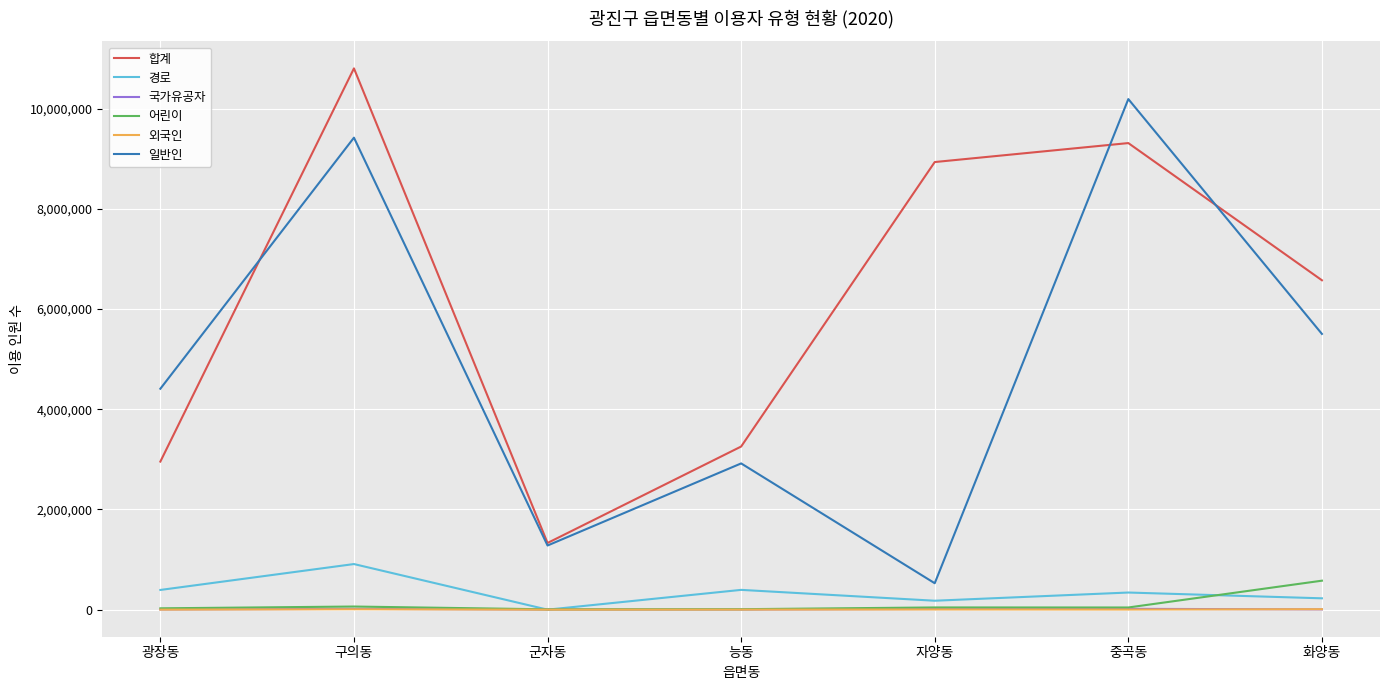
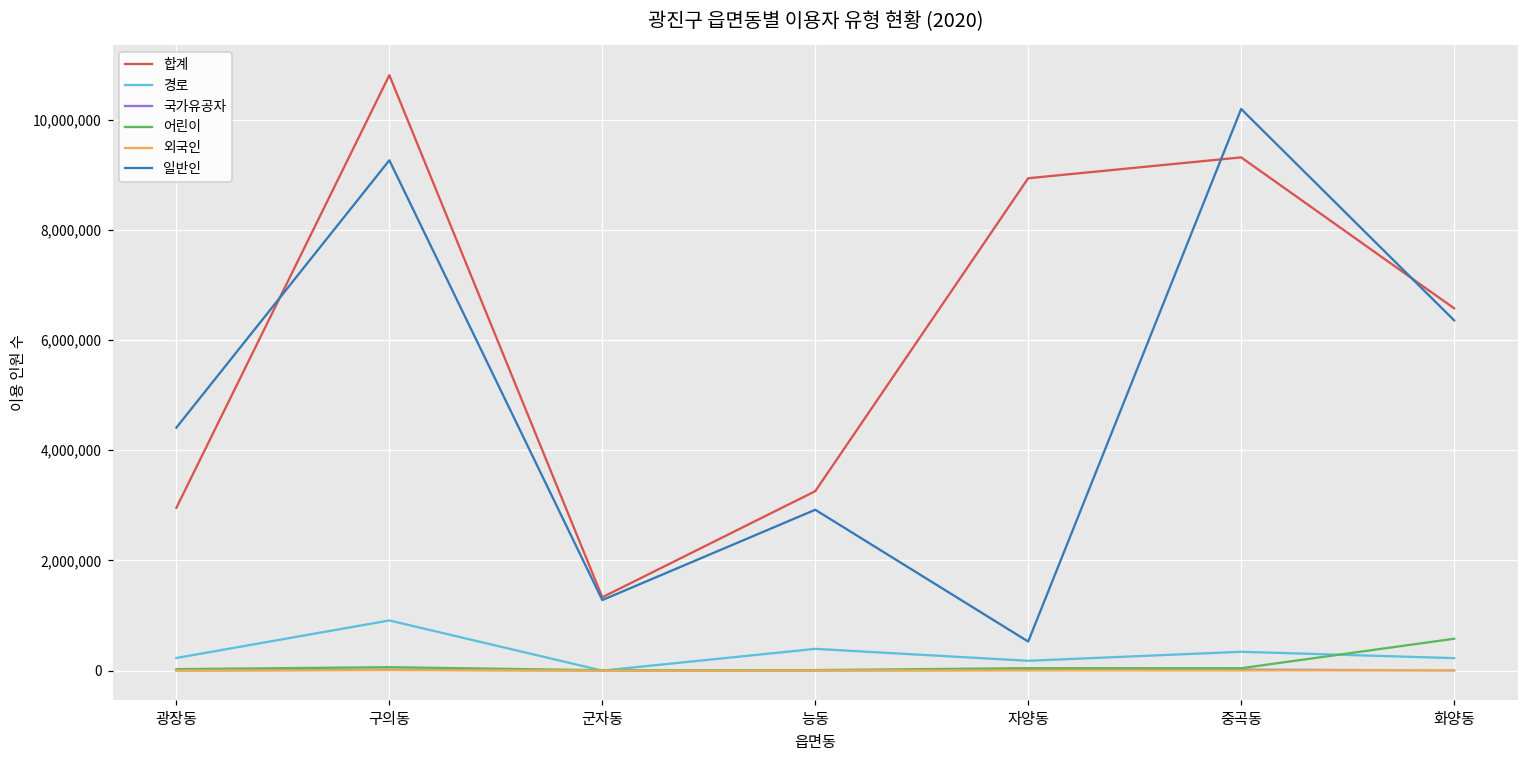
  {
    "합계": {
      "광장동": "3,000,000",
      "구의동": "10,800,000",
      "능동": "3,300,000",
      "자양동": "8,900,000",
      "중곡동": "9,300,000",
      "화양동": "6,600,000"
    },
    "경로": {
-     "광장동": "400,000",
+     "광장동": "200,000",
      "구의동": "900,000",
      "능동": "400,000",
      "자양동": "200,000",
      "중곡동": "300,000",
      "화양동": "200,000"
    },
    "어린이": {
      "화양동": "600,000"
    },
    "일반인": {
      "광장동": "4,400,000",
-     "구의동": "9,400,000",
+     "구의동": "9,300,000",
      "능동": "2,900,000",
      "자양동": "500,000",
      "중곡동": "10,200,000",
-     "화양동": "5,500,000"
+     "화양동": "6,400,000"
    }
  }
